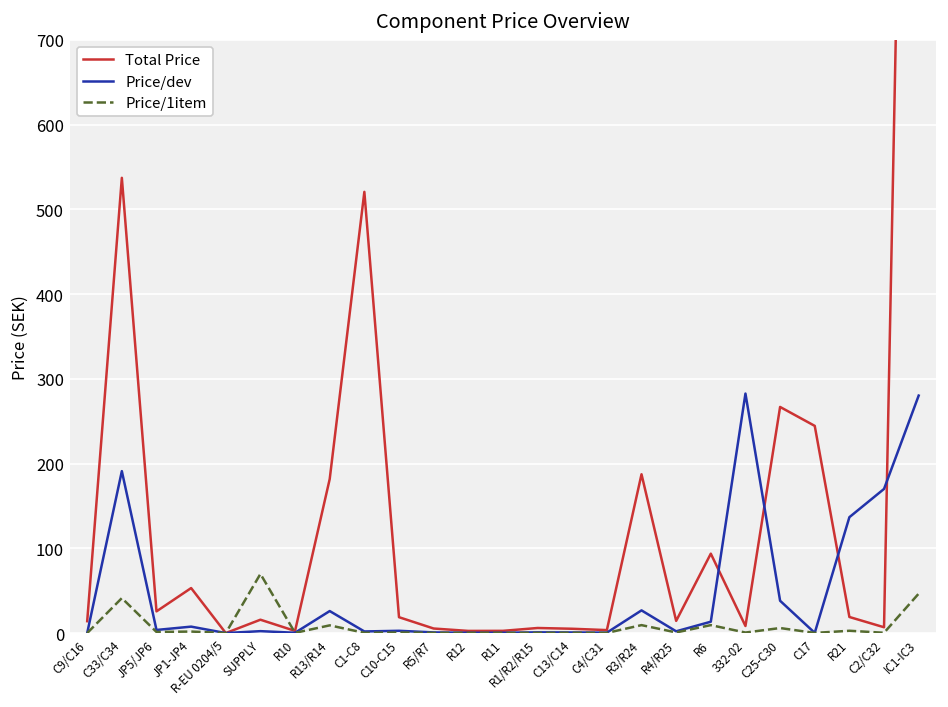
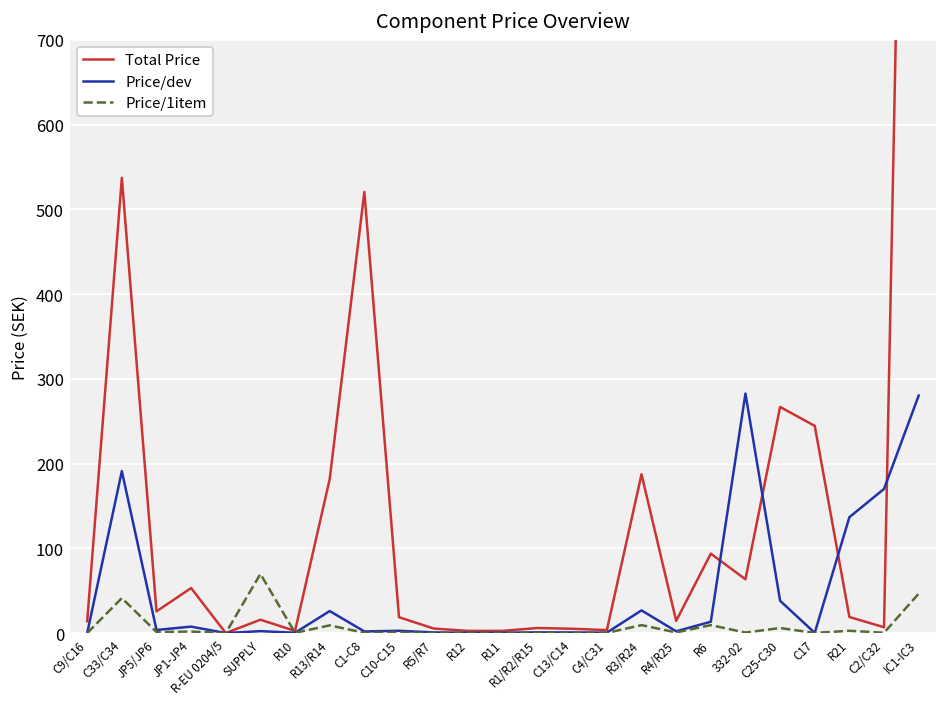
  {
    "Total Price": {
      "C9/C16": 10,
      "C33/C34": 540,
      "JP5/JP6": 30,
      "JP1-JP4": 50,
      "SUPPLY": 20,
      "R13/R14": 180,
      "C1-C8": 520,
      "C10-C15": 20,
      "R5/R7": 10,
      "R1/R2/R15": 10,
      "C13/C14": 10,
      "R3/R24": 190,
      "R4/R25": 10,
      "R6": 90,
-     "332-02": 10,
+     "332-02": 60,
      "C25-C30": 270,
      "C17": 240,
      "R21": 20,
      "C2/C32": 10
    },
    "Price/dev": {
      "C33/C34": 190,
      "JP1-JP4": 10,
      "SUPPLY": 0,
      "R13/R14": 30,
      "R3/R24": 30,
      "R6": 10,
      "332-02": 280,
      "C25-C30": 40,
      "R21": 140,
      "C2/C32": 170,
      "IC1-IC3": 280
    },
    "Price/1item": {
      "C33/C34": 40,
      "JP1-JP4": 0,
      "SUPPLY": 70,
      "R13/R14": 10,
      "R3/R24": 10,
      "R6": 10,
      "332-02": 0,
      "C25-C30": 10,
      "R21": 0,
      "C2/C32": 0,
      "IC1-IC3": 50
    }
  }
